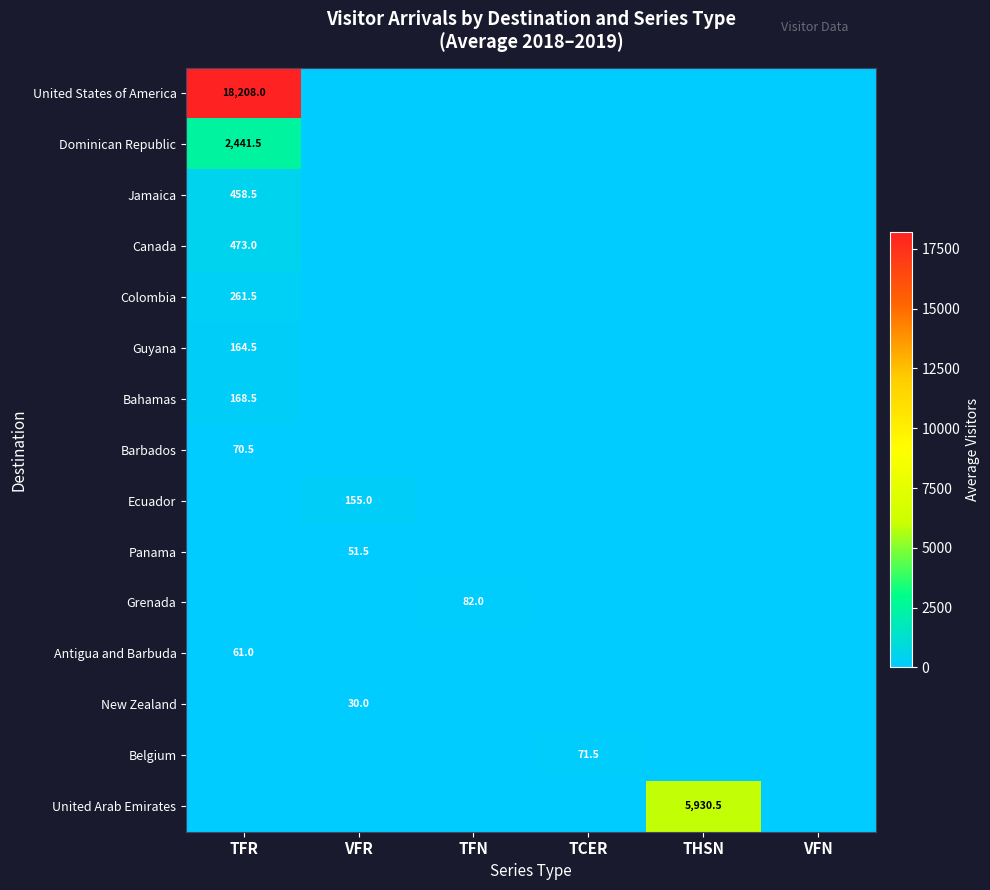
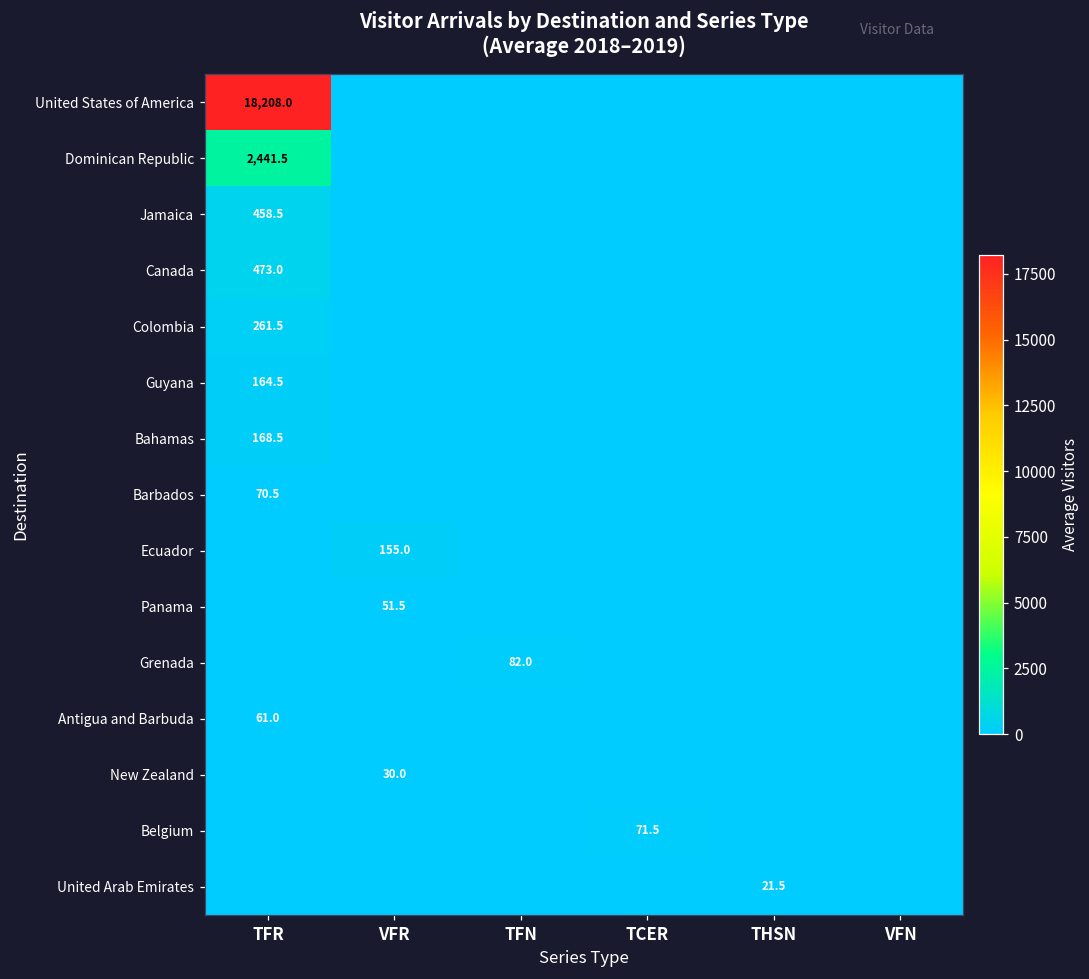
  {
    "United States of America": {
      "TFR": "18,208.0"
    },
    "Dominican Republic": {
      "TFR": "2,441.5"
    },
    "Jamaica": {
      "TFR": "458.5"
    },
    "Canada": {
      "TFR": "473.0"
    },
    "Colombia": {
      "TFR": "261.5"
    },
    "Guyana": {
      "TFR": "164.5"
    },
    "Bahamas": {
      "TFR": "168.5"
    },
    "Barbados": {
      "TFR": "70.5"
    },
    "Ecuador": {
      "VFR": "155.0"
    },
    "Panama": {
      "VFR": "51.5"
    },
    "Grenada": {
      "TFN": "82.0"
    },
    "Antigua and Barbuda": {
      "TFR": "61.0"
    },
    "New Zealand": {
      "VFR": "30.0"
    },
    "Belgium": {
      "TCER": "71.5"
    },
    "United Arab Emirates": {
-     "THSN": "5,930.5"
+     "THSN": "21.5"
    }
  }
